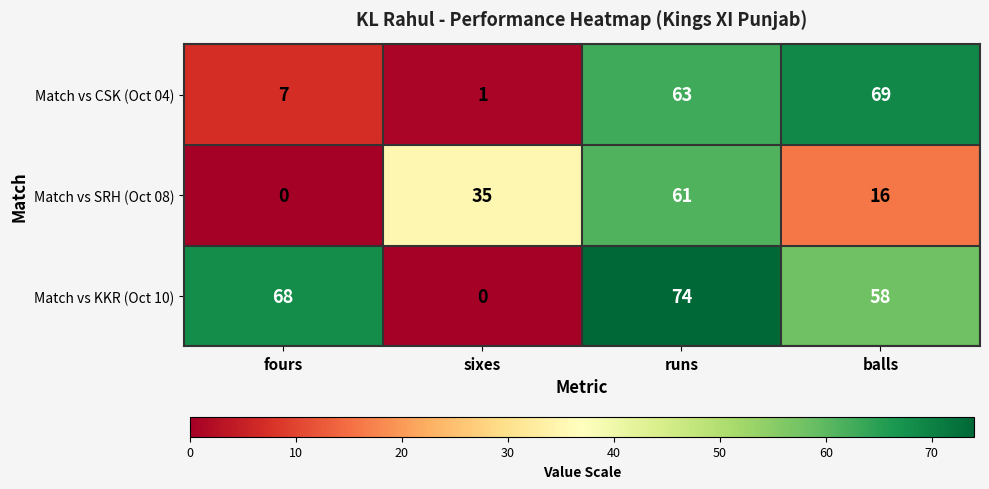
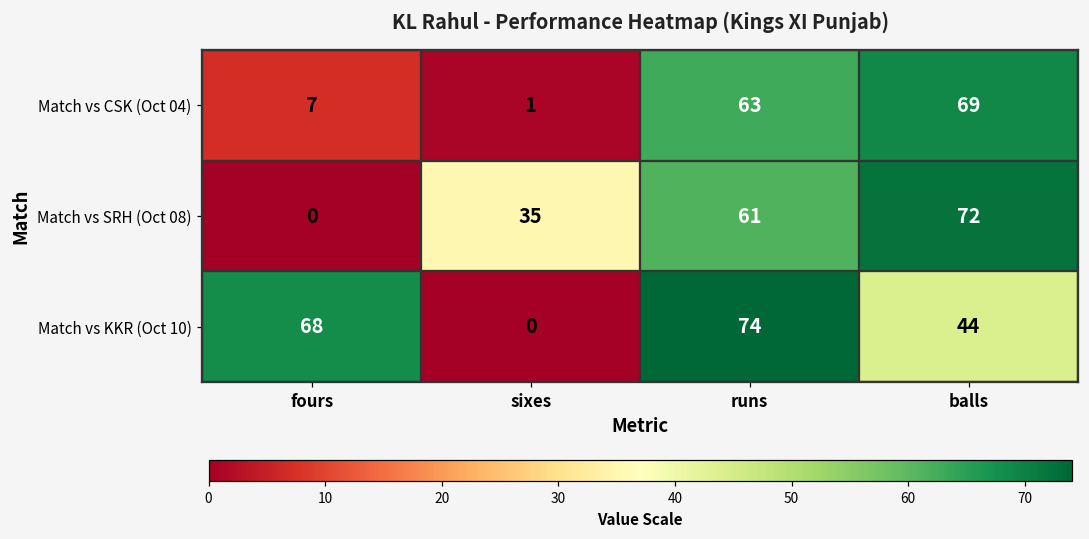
  {
    "Match vs CSK (Oct 04)": {
      "fours": 7,
      "sixes": 1,
      "runs": 63,
      "balls": 69
    },
    "Match vs SRH (Oct 08)": {
      "fours": 0,
      "sixes": 35,
      "runs": 61,
-     "balls": 16
+     "balls": 72
    },
    "Match vs KKR (Oct 10)": {
      "fours": 68,
      "sixes": 0,
      "runs": 74,
-     "balls": 58
+     "balls": 44
    }
  }
